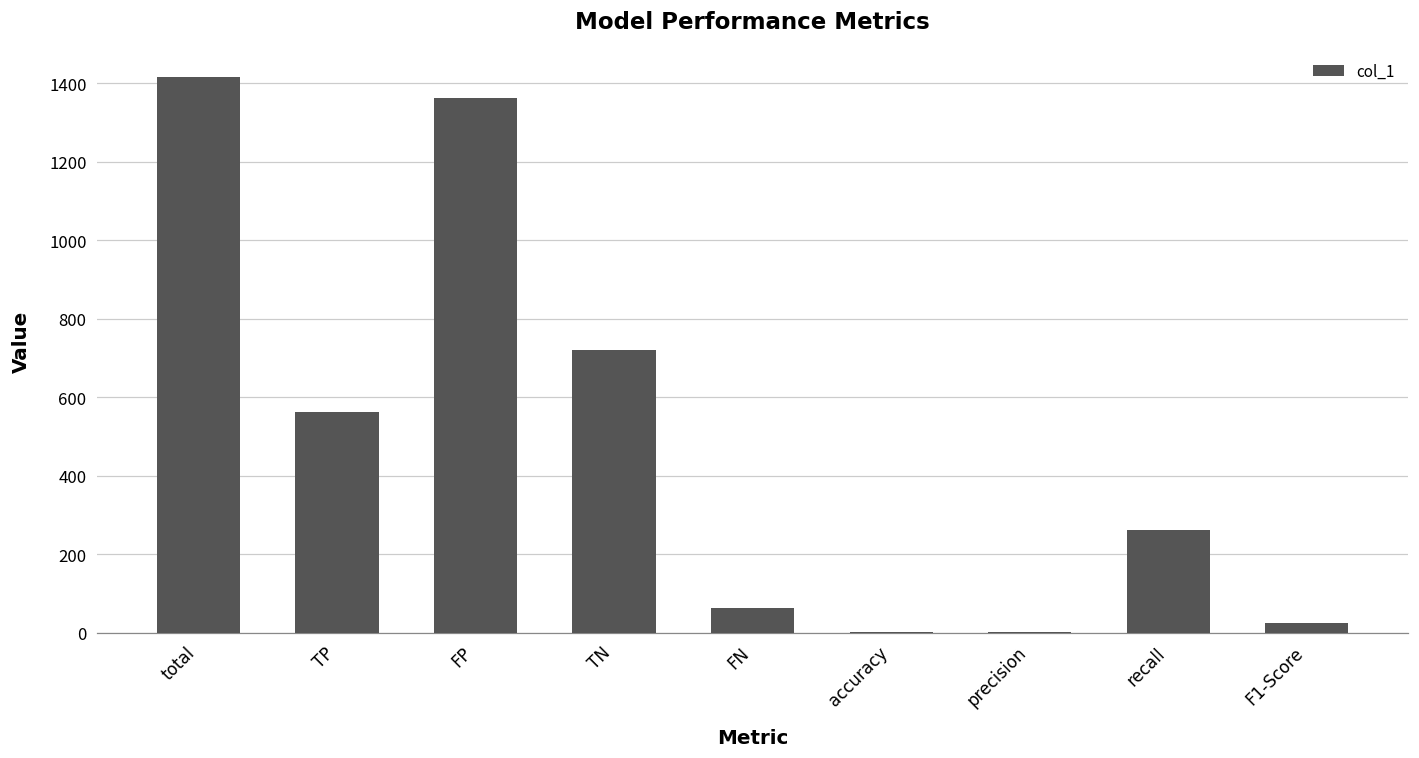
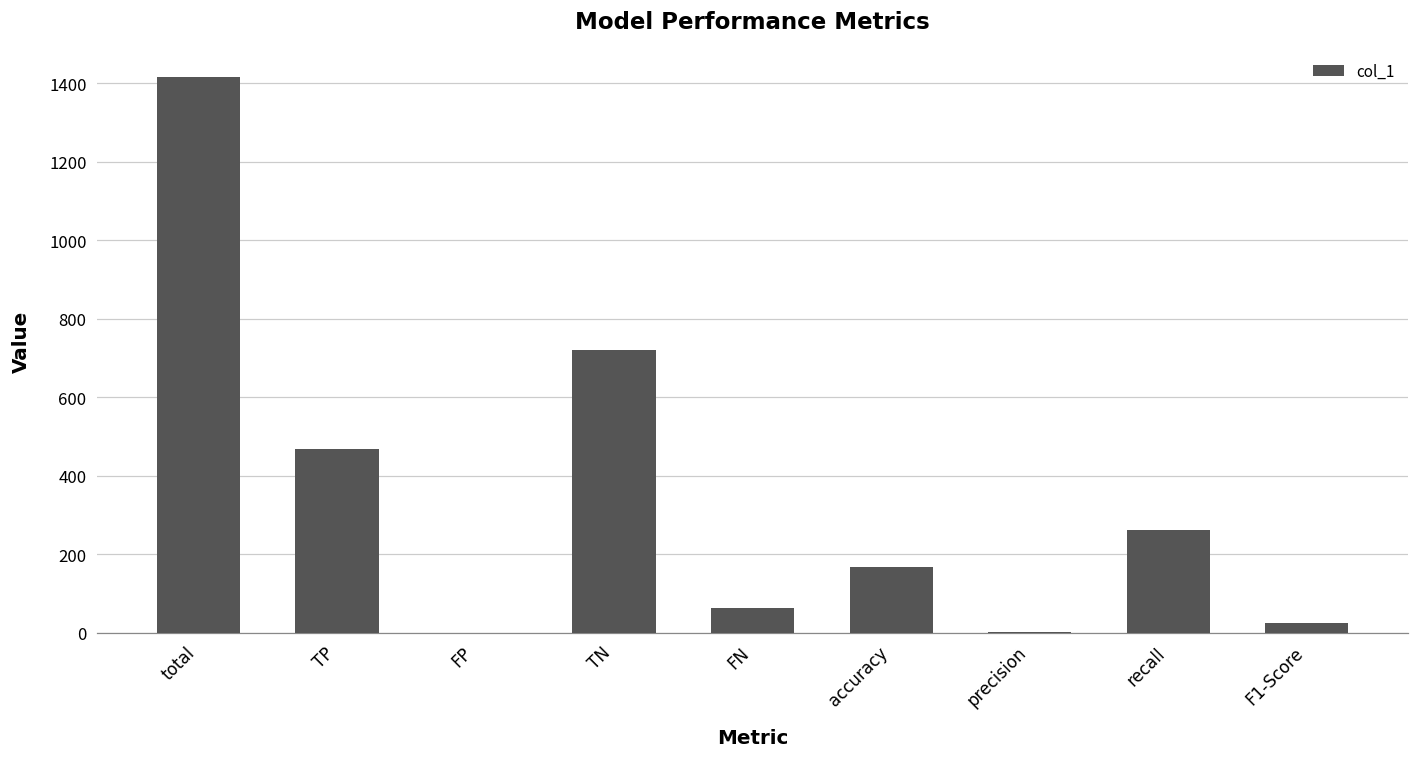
  {
    "total": 1420,
-   "TP": 560,
-   "FP": 1360,
+   "TP": 470,
+   "FP": 0,
    "TN": 720,
    "FN": 60,
-   "accuracy": 0,
+   "accuracy": 170,
    "recall": 260,
    "F1-Score": 30
  }
